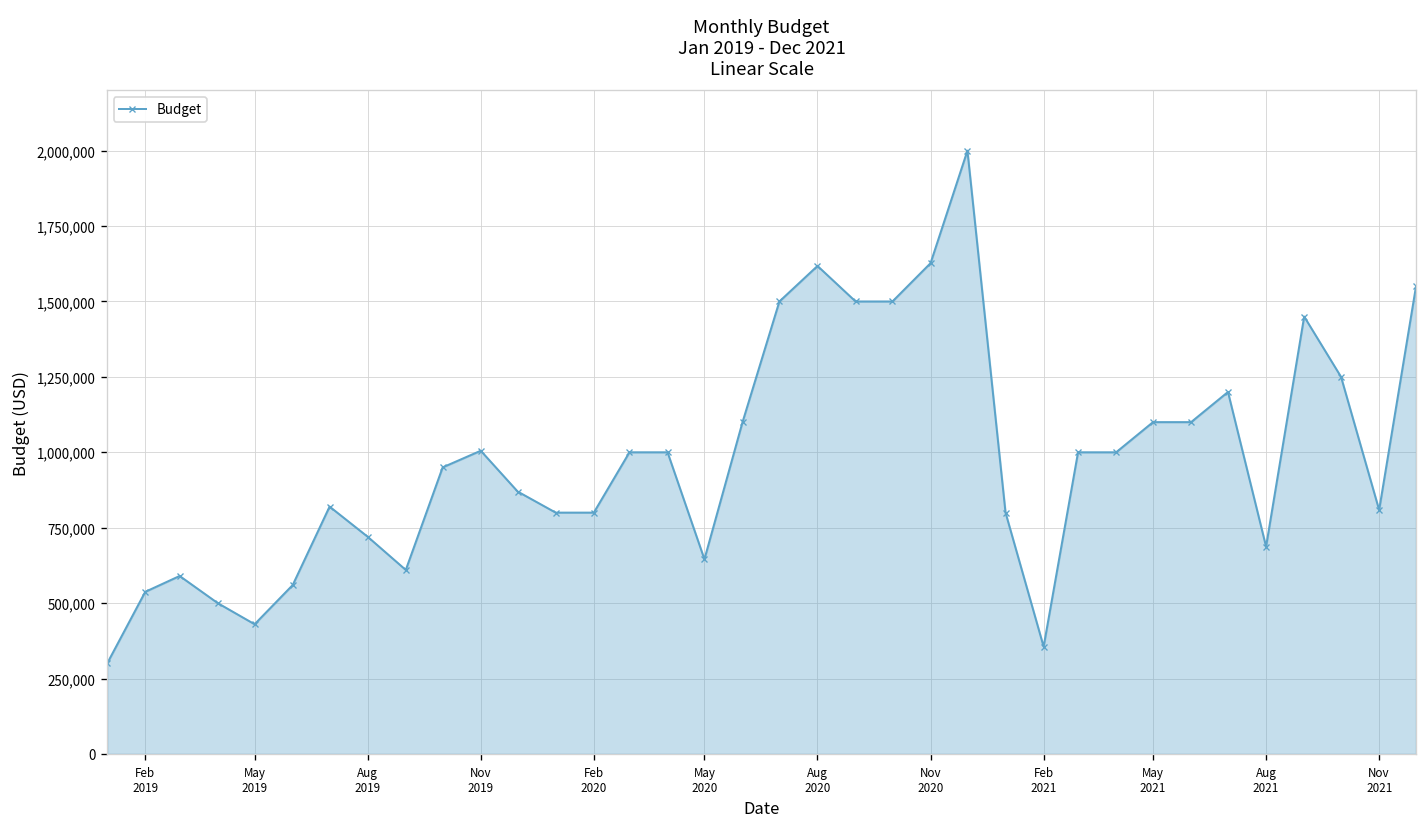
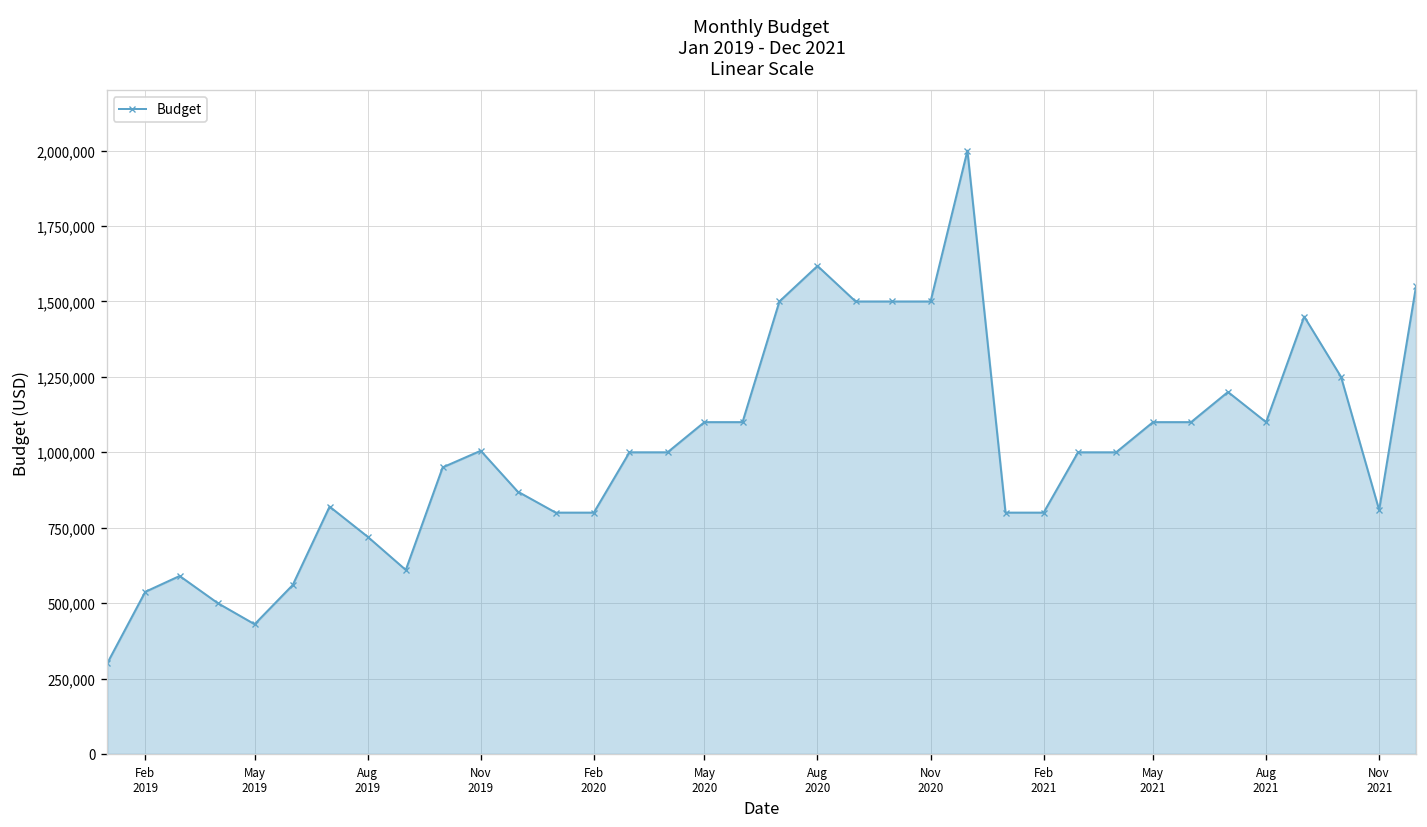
  {
    "Feb 2019": "540,000",
    "May 2019": "430,000",
    "Aug 2019": "720,000",
    "Nov 2019": "1,010,000",
    "Feb 2020": "800,000",
-   "May 2020": "650,000",
+   "May 2020": "1,100,000",
    "Aug 2020": "1,620,000",
-   "Nov 2020": "1,630,000",
-   "Feb 2021": "360,000",
+   "Nov 2020": "1,500,000",
+   "Feb 2021": "800,000",
    "May 2021": "1,100,000",
-   "Aug 2021": "690,000",
+   "Aug 2021": "1,100,000",
    "Nov 2021": "810,000"
  }
